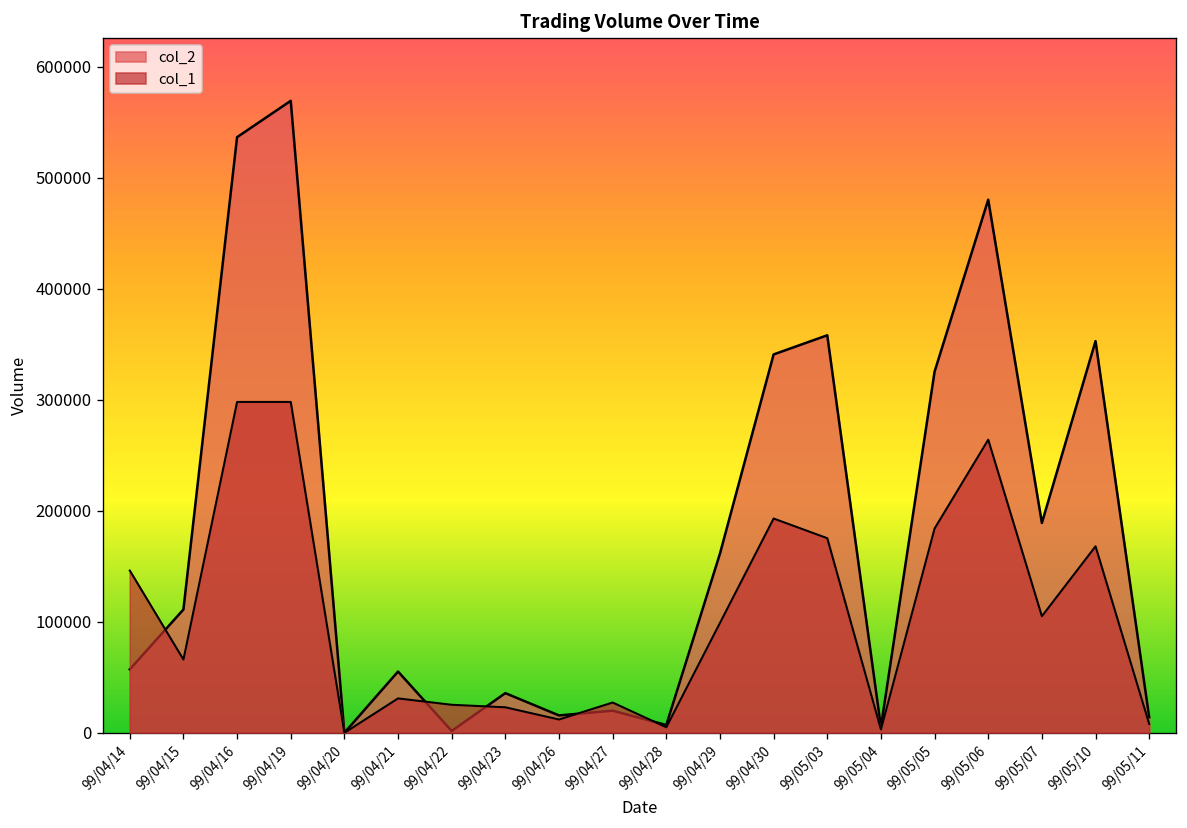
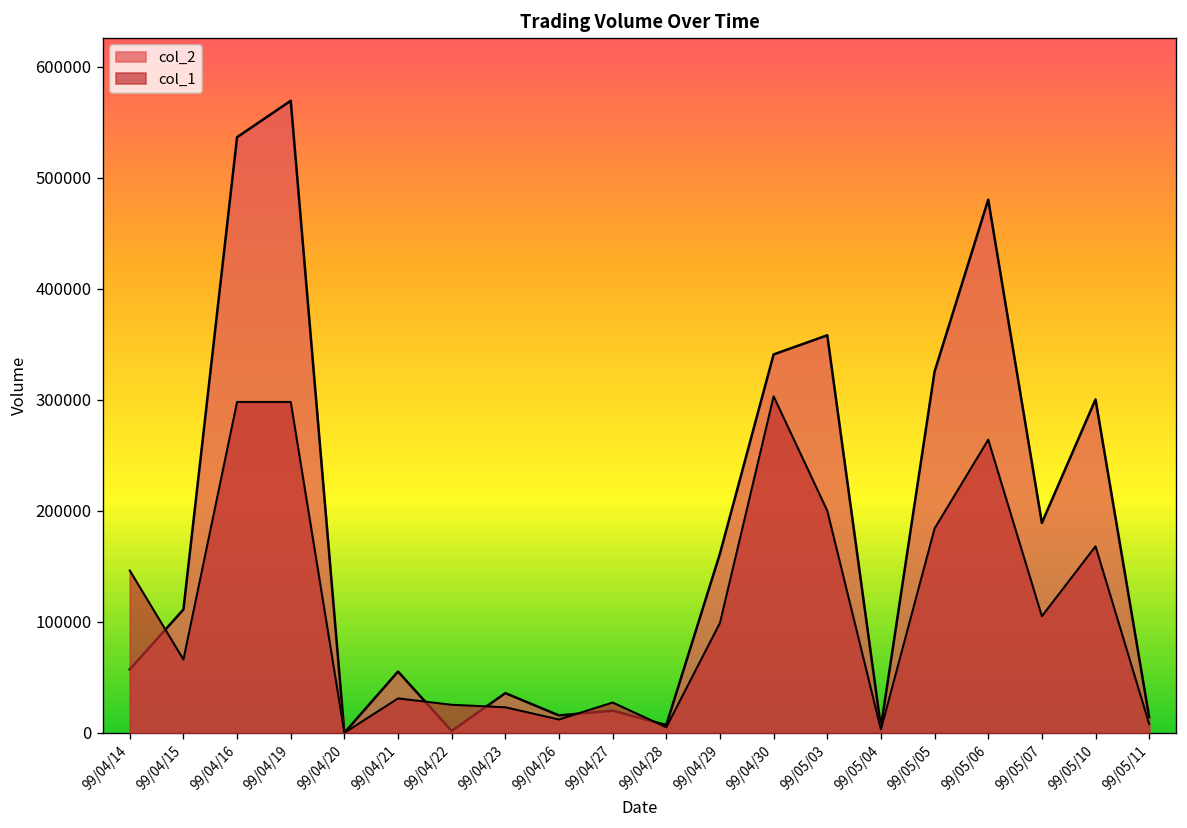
  {
    "col_2": {
      "99/04/14": 60000,
      "99/04/15": 110000,
      "99/04/16": 540000,
      "99/04/19": 570000,
      "99/04/21": 60000,
      "99/04/22": 0,
      "99/04/23": 40000,
      "99/04/26": 20000,
      "99/04/27": 20000,
      "99/04/29": 160000,
      "99/04/30": 340000,
      "99/05/03": 360000,
      "99/05/05": 330000,
      "99/05/06": 480000,
      "99/05/07": 190000,
-     "99/05/10": 350000,
+     "99/05/10": 300000,
      "99/05/11": 10000
    },
    "col_1": {
      "99/04/14": 150000,
      "99/04/15": 70000,
      "99/04/16": 300000,
      "99/04/19": 300000,
      "99/04/21": 30000,
      "99/04/22": 30000,
      "99/04/23": 20000,
      "99/04/26": 10000,
      "99/04/27": 30000,
      "99/04/29": 100000,
-     "99/04/30": 190000,
-     "99/05/03": 180000,
+     "99/04/30": 300000,
+     "99/05/03": 200000,
      "99/05/05": 180000,
      "99/05/06": 260000,
      "99/05/07": 110000,
      "99/05/10": 170000,
      "99/05/11": 10000
    }
  }
